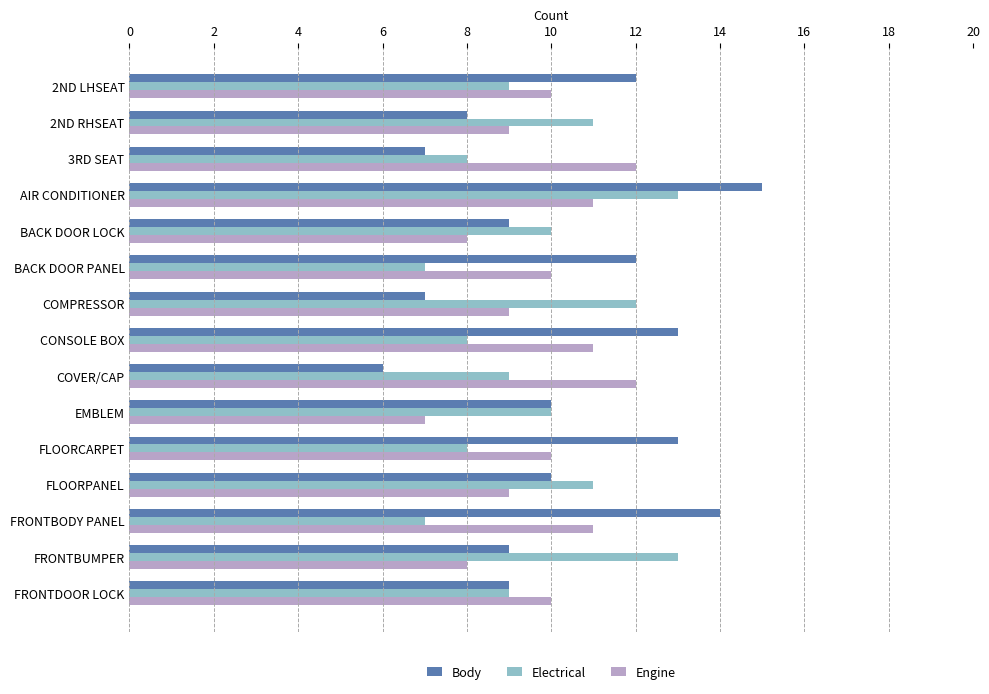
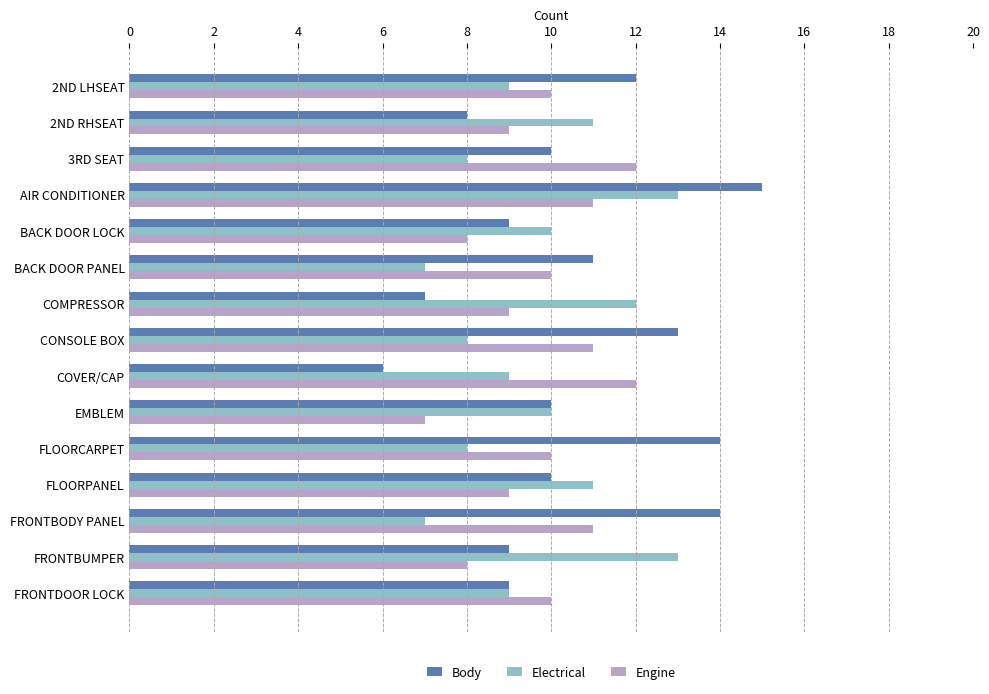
  {
    "Body": {
      "2ND LHSEAT": 12,
      "2ND RHSEAT": 8,
-     "3RD SEAT": 7,
+     "3RD SEAT": 10,
      "AIR CONDITIONER": 15,
      "BACK DOOR LOCK": 9,
-     "BACK DOOR PANEL": 12,
+     "BACK DOOR PANEL": 11,
      "COMPRESSOR": 7,
      "CONSOLE BOX": 13,
      "COVER/CAP": 6,
      "EMBLEM": 10,
-     "FLOORCARPET": 13,
+     "FLOORCARPET": 14,
      "FLOORPANEL": 10,
      "FRONTBODY PANEL": 14,
      "FRONTBUMPER": 9,
      "FRONTDOOR LOCK": 9
    }
  }
